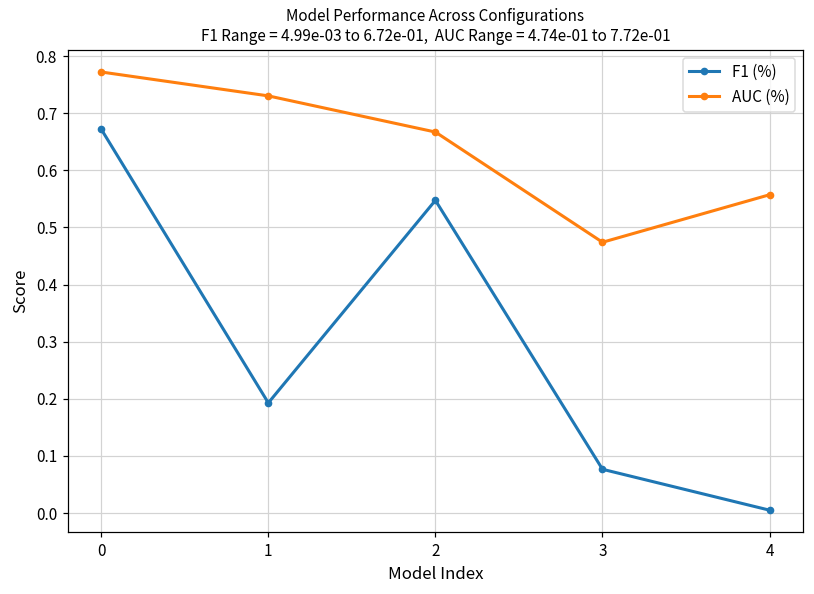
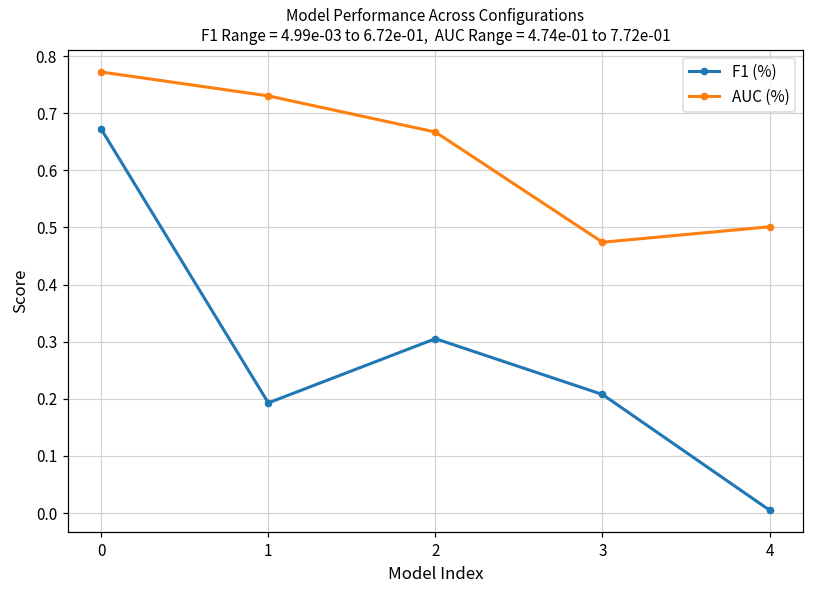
  {
    "F1 (%)": {
      "0": 0.67,
      "1": 0.19,
-     "2": 0.55,
-     "3": 0.08,
+     "2": 0.31,
+     "3": 0.21,
      "4": 0.00
    },
    "AUC (%)": {
      "0": 0.77,
      "1": 0.73,
      "2": 0.67,
      "3": 0.47,
-     "4": 0.56
+     "4": 0.50
    }
  }
